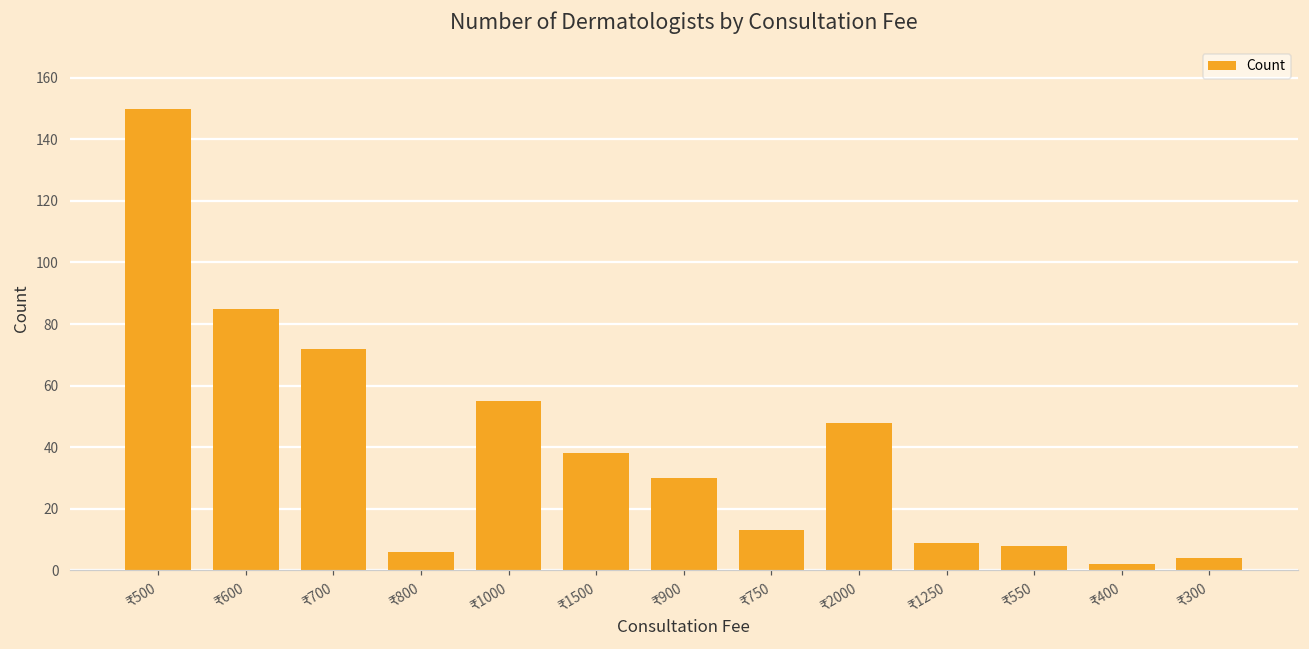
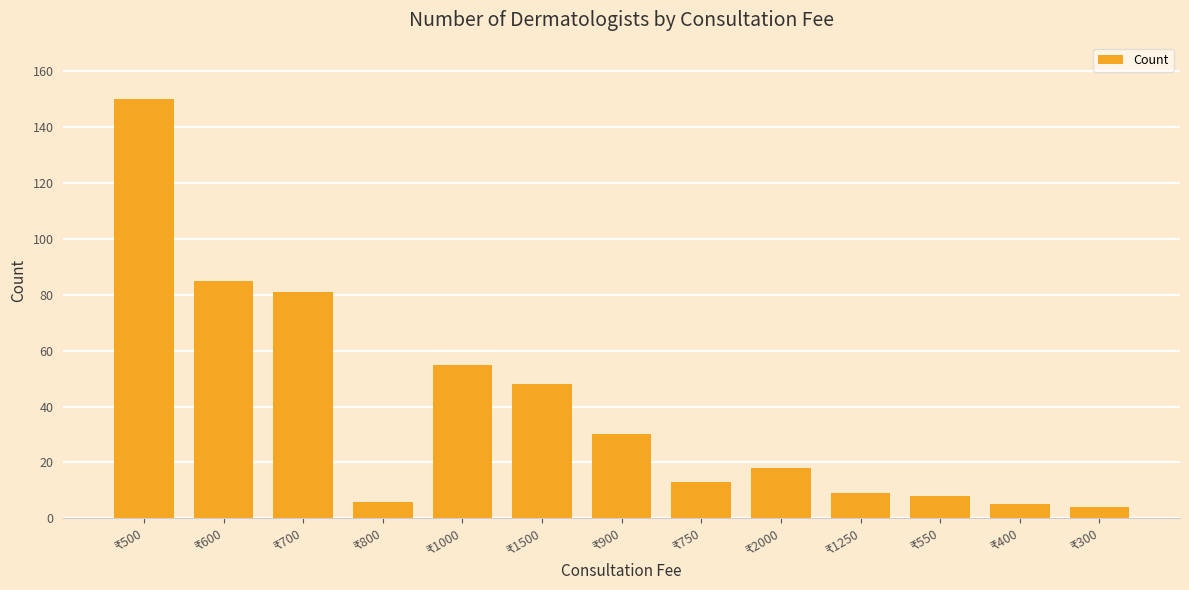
  {
    "₹500": 150,
    "₹600": 85,
-   "₹700": 72,
+   "₹700": 81,
    "₹800": 6,
    "₹1000": 55,
-   "₹1500": 38,
+   "₹1500": 48,
    "₹900": 30,
    "₹750": 13,
-   "₹2000": 48,
+   "₹2000": 18,
    "₹1250": 9,
    "₹550": 8,
-   "₹400": 2,
+   "₹400": 5,
    "₹300": 4
  }
